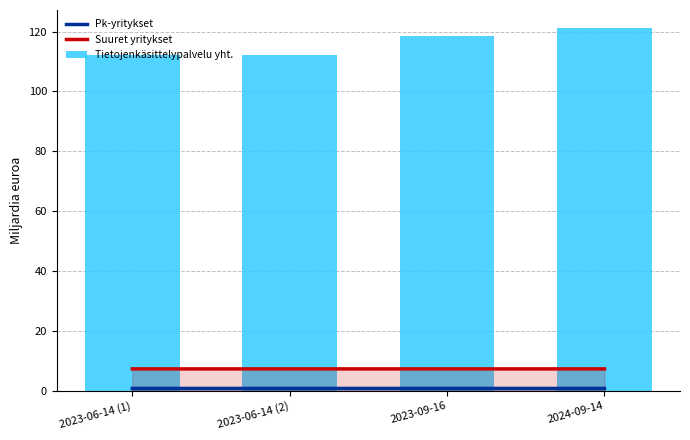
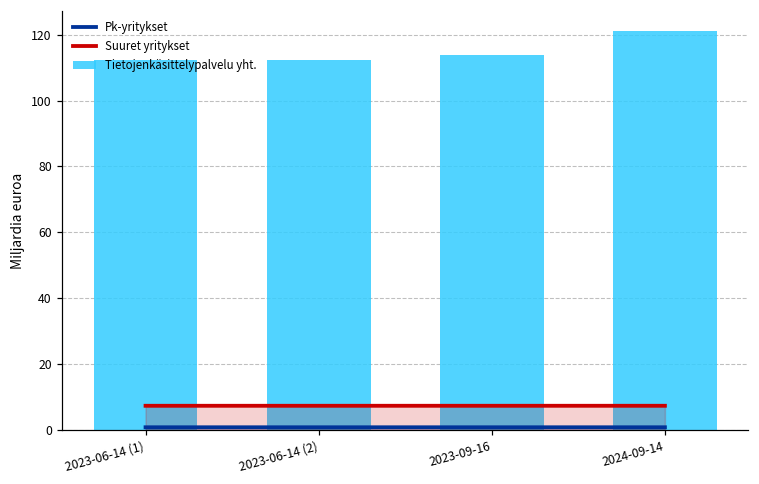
  {
    "Pk-yritykset": {
      "2023-06-14 (1)": 1,
      "2023-06-14 (2)": 1,
      "2023-09-16": 1,
      "2024-09-14": 1
    },
    "Tietojenkäsittelypalvelu yht.": {
      "2023-06-14 (1)": 112,
      "2023-06-14 (2)": 112,
-     "2023-09-16": 119,
+     "2023-09-16": 114,
      "2024-09-14": 121
    },
    "Suuret yritykset": {
      "2023-06-14 (1)": 7,
      "2023-06-14 (2)": 7,
      "2023-09-16": 7,
      "2024-09-14": 7
    }
  }
